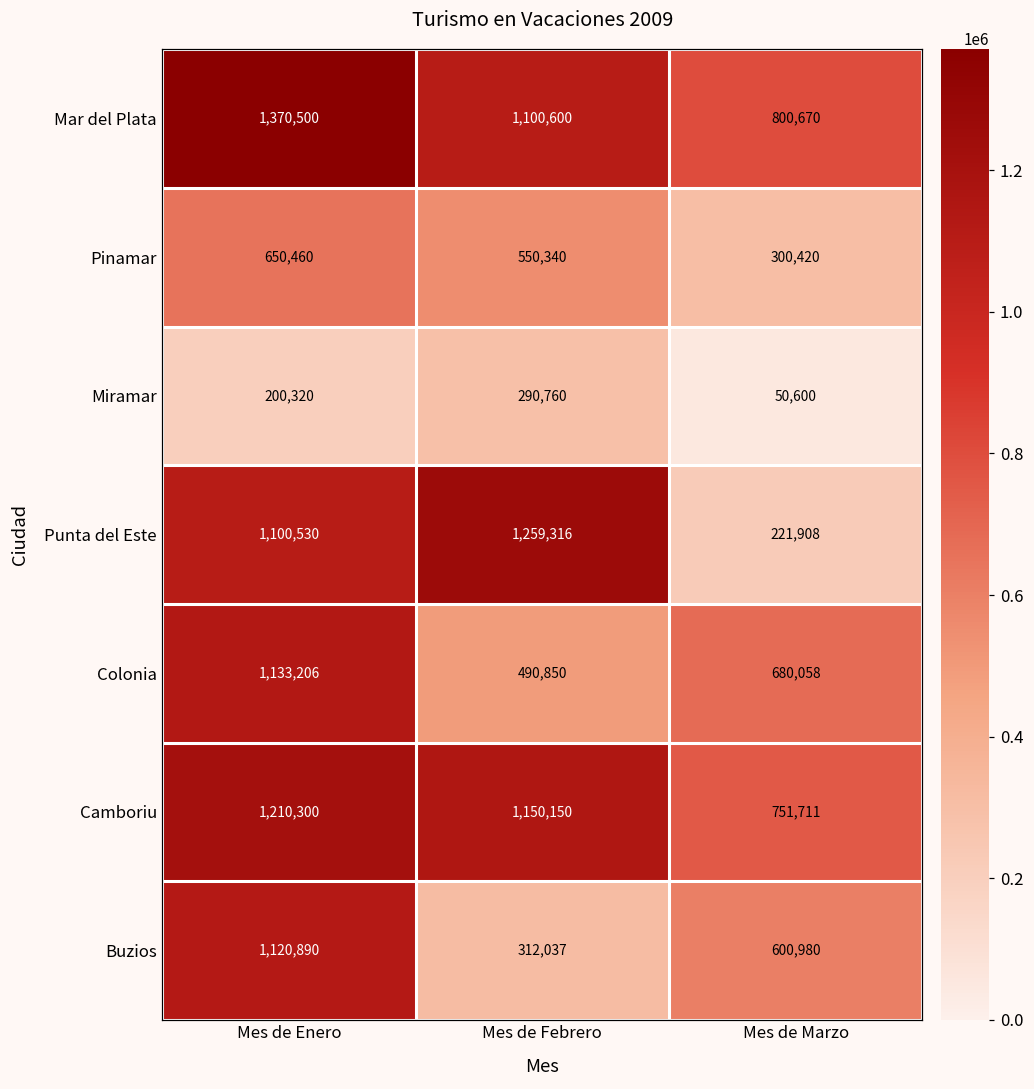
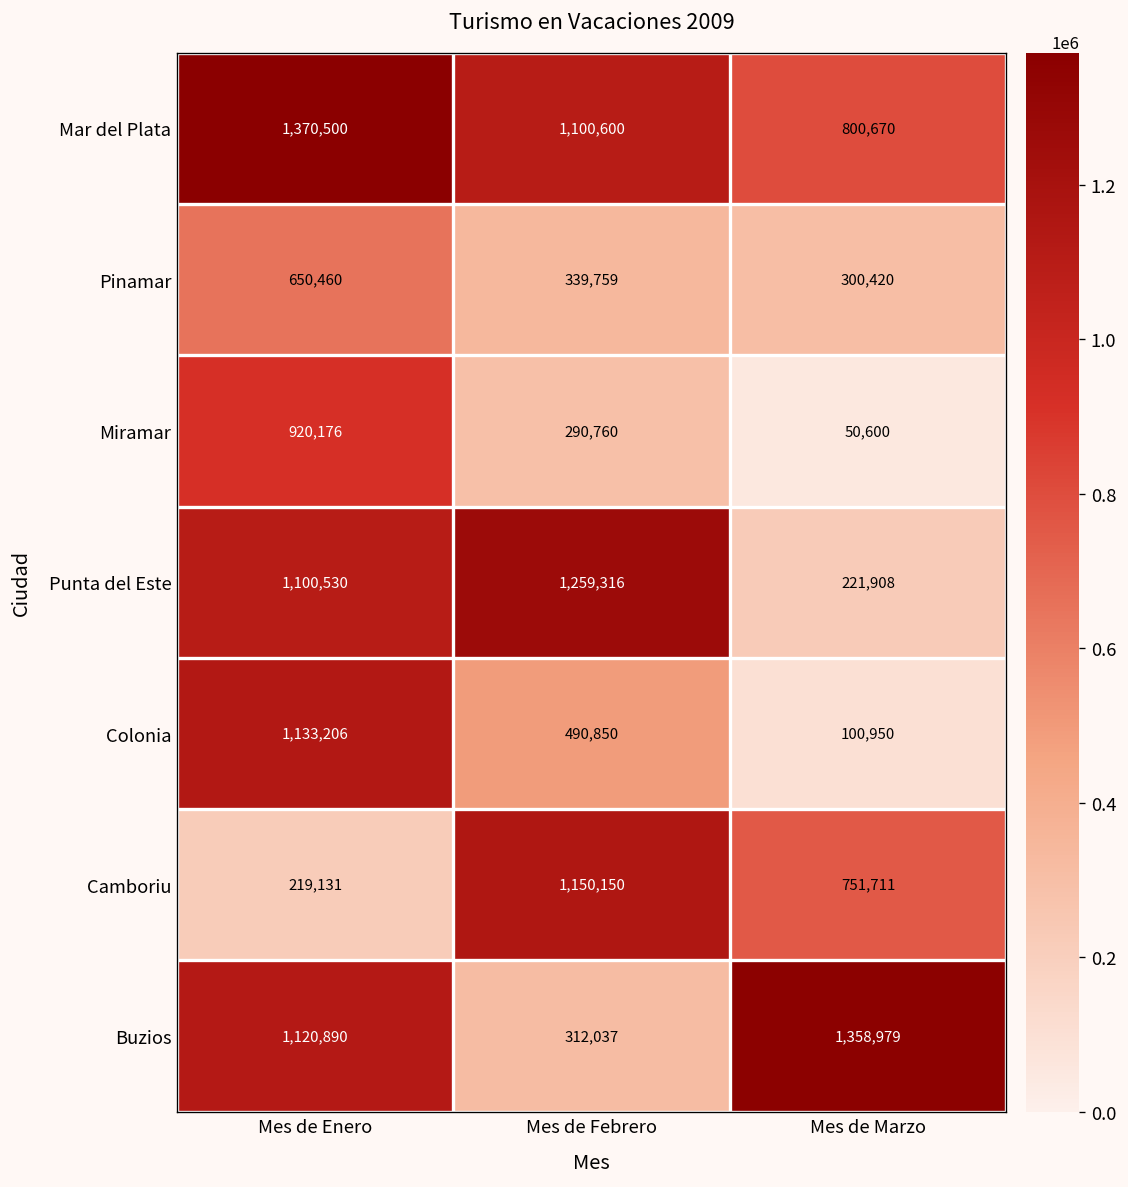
  {
    "Mar del Plata": {
      "Mes de Enero": "1,370,500",
      "Mes de Febrero": "1,100,600",
      "Mes de Marzo": "800,670"
    },
    "Pinamar": {
      "Mes de Enero": "650,460",
-     "Mes de Febrero": "550,340",
+     "Mes de Febrero": "339,759",
      "Mes de Marzo": "300,420"
    },
    "Miramar": {
-     "Mes de Enero": "200,320",
+     "Mes de Enero": "920,176",
      "Mes de Febrero": "290,760",
      "Mes de Marzo": "50,600"
    },
    "Punta del Este": {
      "Mes de Enero": "1,100,530",
      "Mes de Febrero": "1,259,316",
      "Mes de Marzo": "221,908"
    },
    "Colonia": {
      "Mes de Enero": "1,133,206",
      "Mes de Febrero": "490,850",
-     "Mes de Marzo": "680,058"
+     "Mes de Marzo": "100,950"
    },
    "Camboriu": {
-     "Mes de Enero": "1,210,300",
+     "Mes de Enero": "219,131",
      "Mes de Febrero": "1,150,150",
      "Mes de Marzo": "751,711"
    },
    "Buzios": {
      "Mes de Enero": "1,120,890",
      "Mes de Febrero": "312,037",
-     "Mes de Marzo": "600,980"
+     "Mes de Marzo": "1,358,979"
    }
  }
